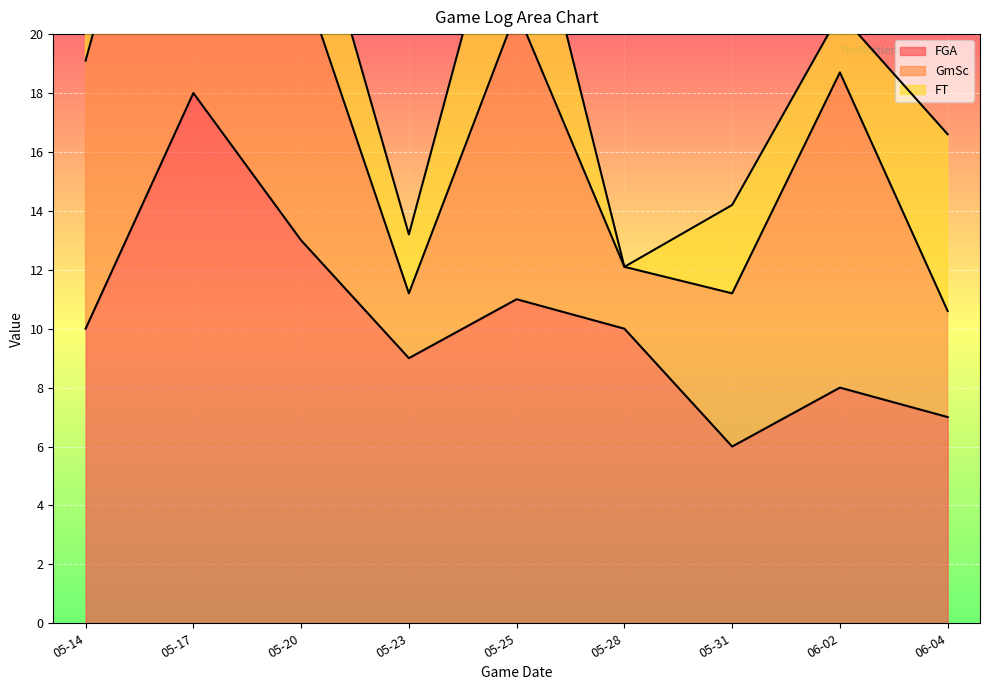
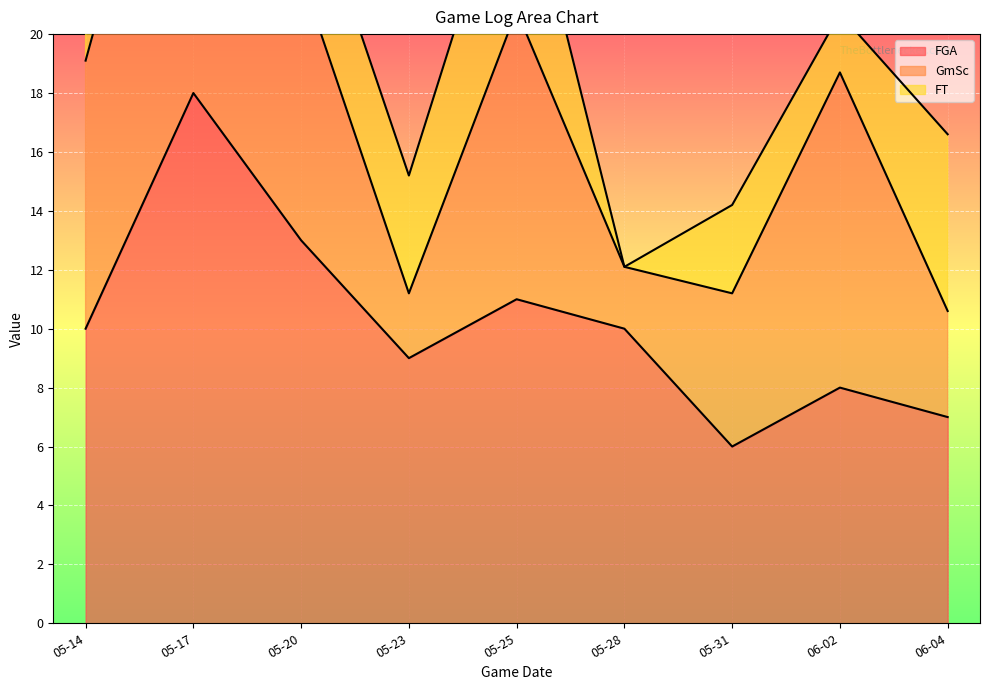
  {
    "FGA": {
      "05-14": 10,
      "05-17": 18,
      "05-20": 13,
      "05-23": 9,
      "05-25": 11,
      "05-28": 10,
      "05-31": 6,
      "06-02": 8,
      "06-04": 7
    },
    "GmSc": {
      "05-14": 9.1,
      "05-23": 2.2,
      "05-31": 5.2,
      "06-02": 10.7,
      "06-04": 3.6
    },
    "FT": {
-     "05-23": 2,
+     "05-23": 4,
      "05-31": 3,
      "06-04": 6
    }
  }
